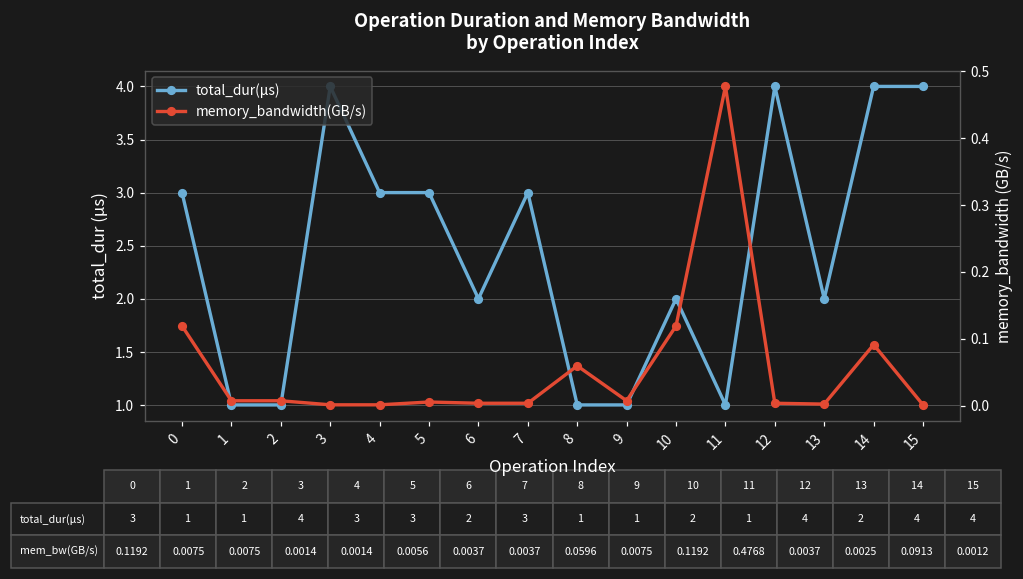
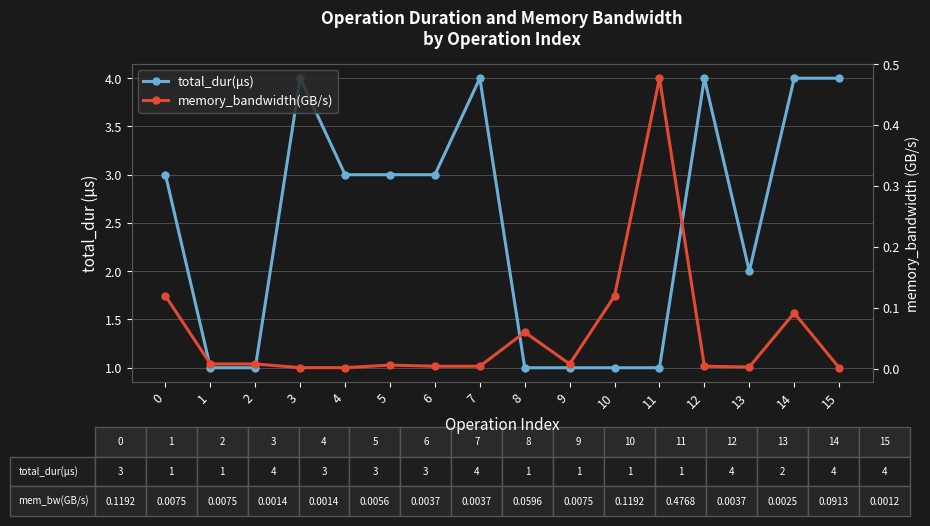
  {
    "total_dur(μs)": {
-     "6": 2,
-     "7": 3,
-     "10": 2
+     "6": 3,
+     "7": 4,
+     "10": 1
    }
  }
